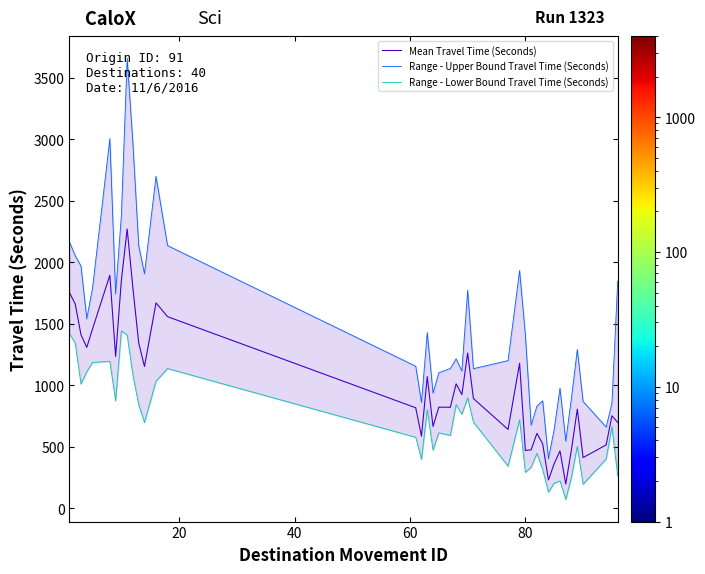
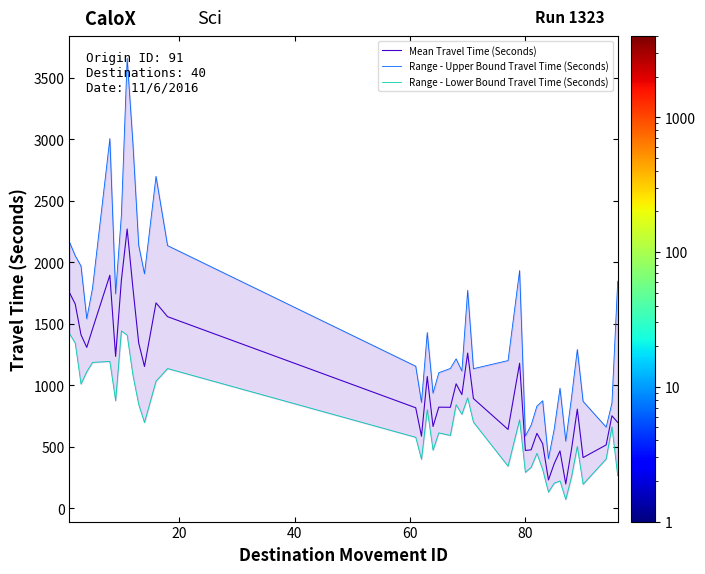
  {
    "Mean Travel Time (Seconds)": {
      "80": 470
    },
    "Range - Upper Bound Travel Time (Seconds)": {
-     "80": 1410
+     "80": 590
    },
    "Range - Lower Bound Travel Time (Seconds)": {
      "80": 290
    }
  }
